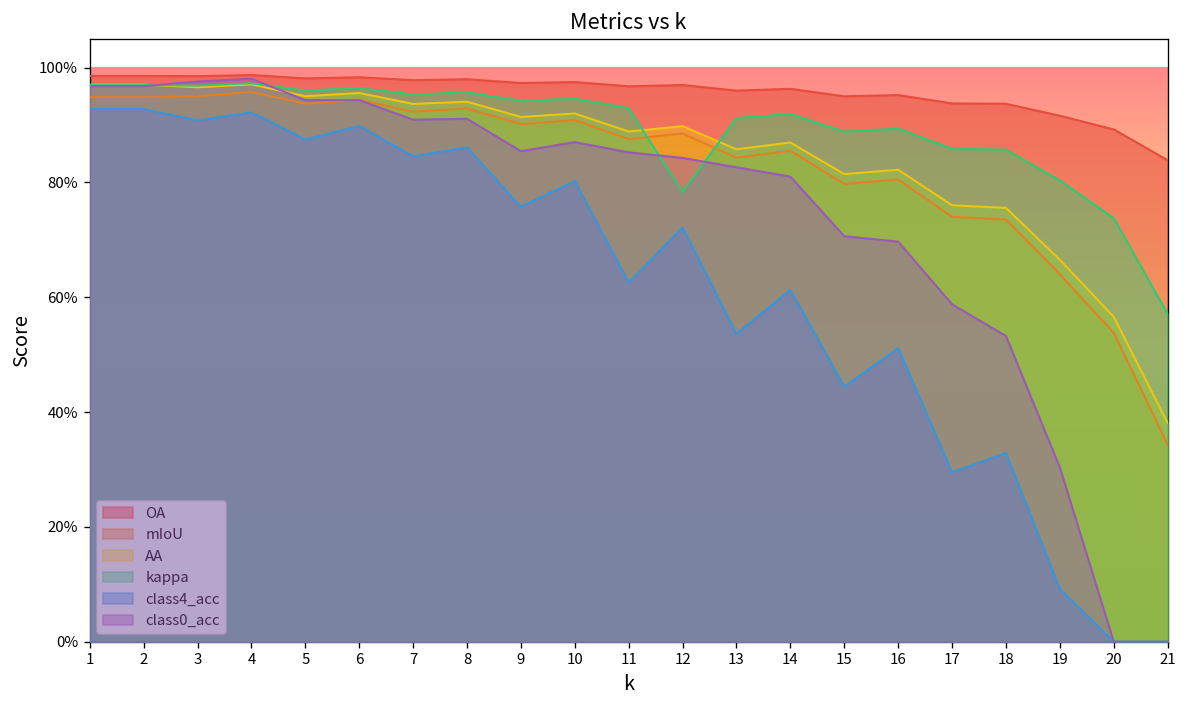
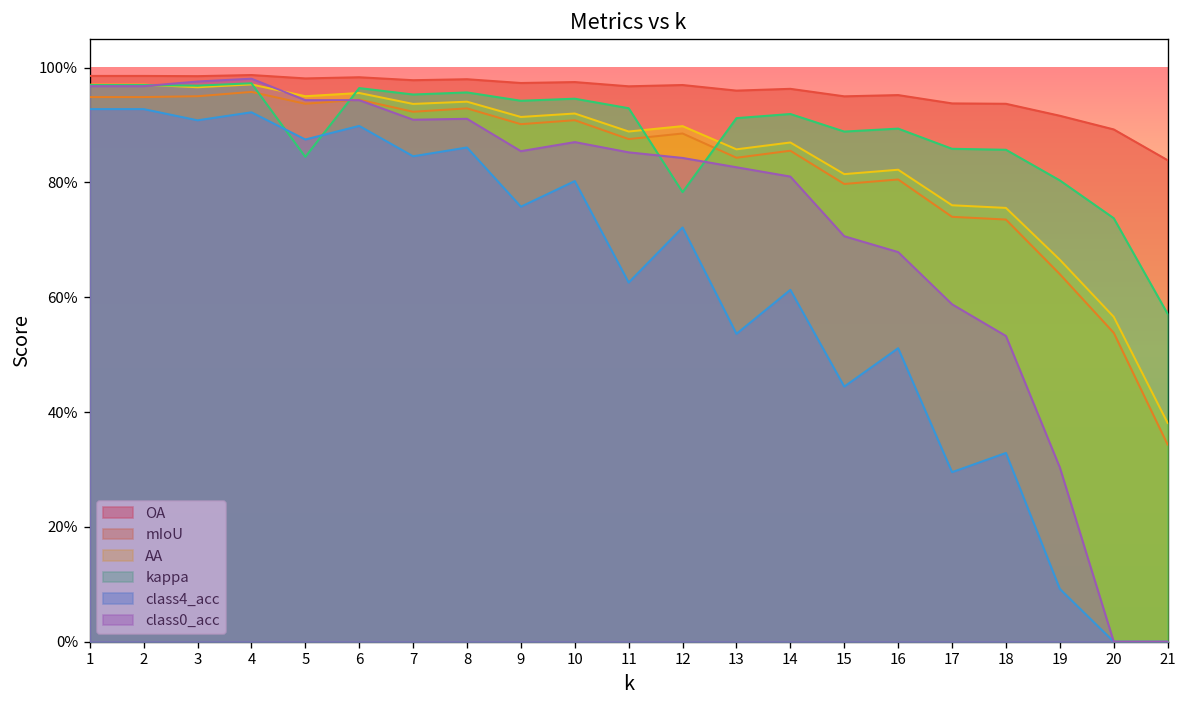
  {
    "kappa": {
-     "5": "96%",
+     "5": "84%",
      "6": "96%",
      "7": "95%",
      "8": "96%",
      "9": "94%",
      "10": "95%",
      "11": "93%",
      "12": "78%",
      "13": "91%",
      "14": "92%",
      "15": "89%",
      "16": "89%",
      "17": "86%",
      "18": "86%",
      "19": "80%",
      "20": "74%",
      "21": "57%"
    },
    "class4_acc": {
      "1": "93%",
      "2": "93%",
      "3": "91%",
      "4": "92%",
      "5": "87%",
      "6": "90%",
      "7": "85%",
      "8": "86%",
      "9": "76%",
      "10": "80%",
      "11": "63%",
      "12": "72%",
      "13": "54%",
      "14": "61%",
      "15": "44%",
      "16": "51%",
      "17": "30%",
      "18": "33%",
      "19": "9%"
    },
    "class0_acc": {
      "3": "98%",
      "4": "98%",
      "5": "94%",
      "7": "91%",
      "8": "91%",
      "9": "85%",
      "10": "87%",
      "11": "85%",
      "12": "84%",
      "13": "83%",
      "14": "81%",
      "15": "71%",
-     "16": "70%",
+     "16": "68%",
      "17": "59%",
      "18": "53%",
      "19": "30%"
    }
  }
